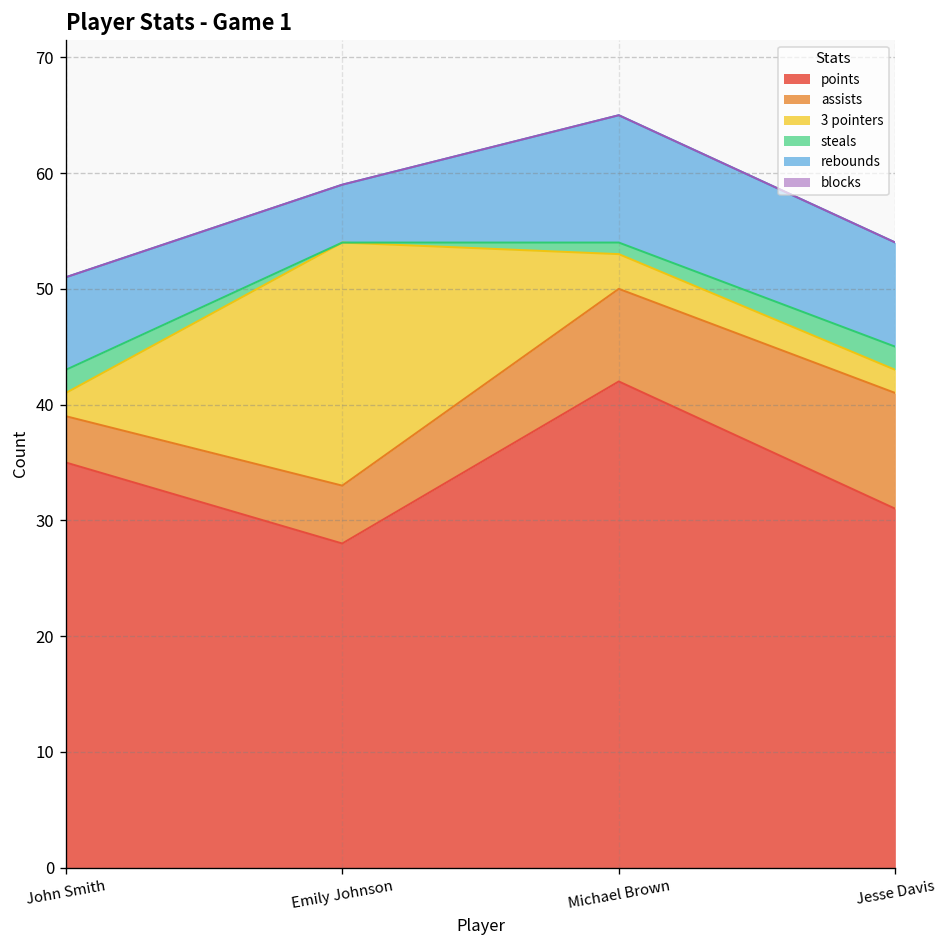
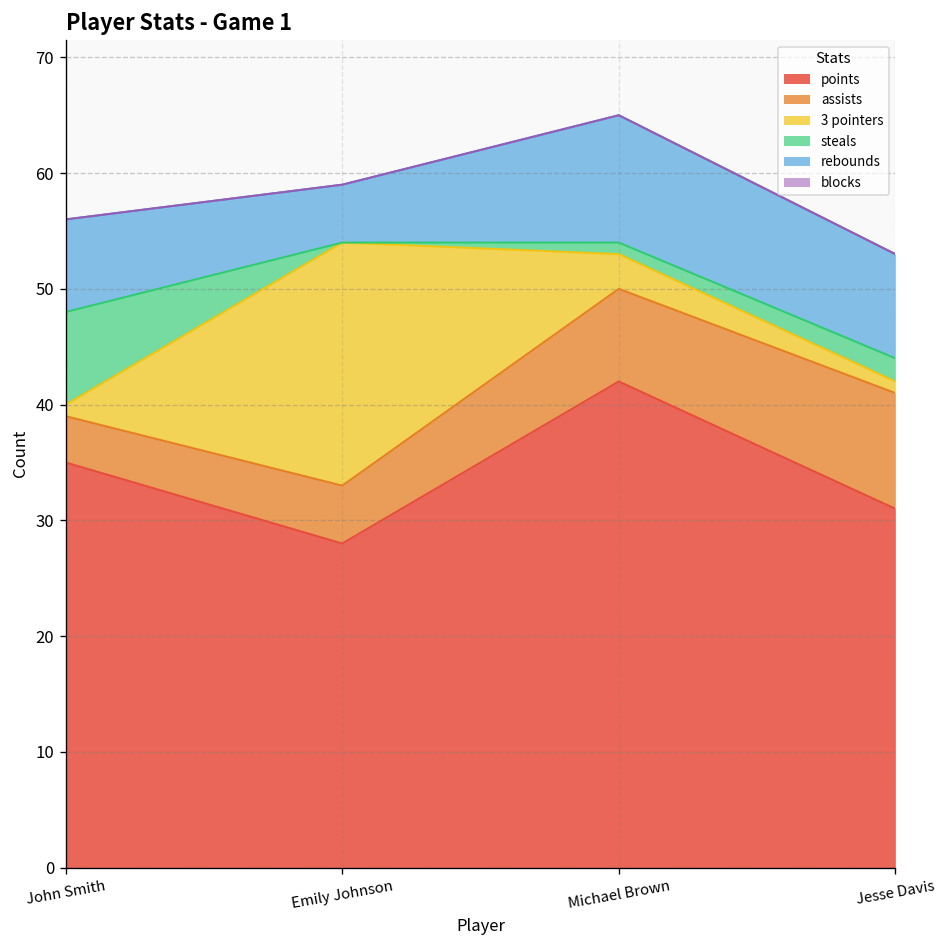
  {
    "3 pointers": {
-     "John Smith": 2,
+     "John Smith": 1,
      "Michael Brown": 3,
-     "Jesse Davis": 2
+     "Jesse Davis": 1
    },
    "steals": {
-     "John Smith": 2,
+     "John Smith": 8,
      "Michael Brown": 1,
      "Jesse Davis": 2
    }
  }
